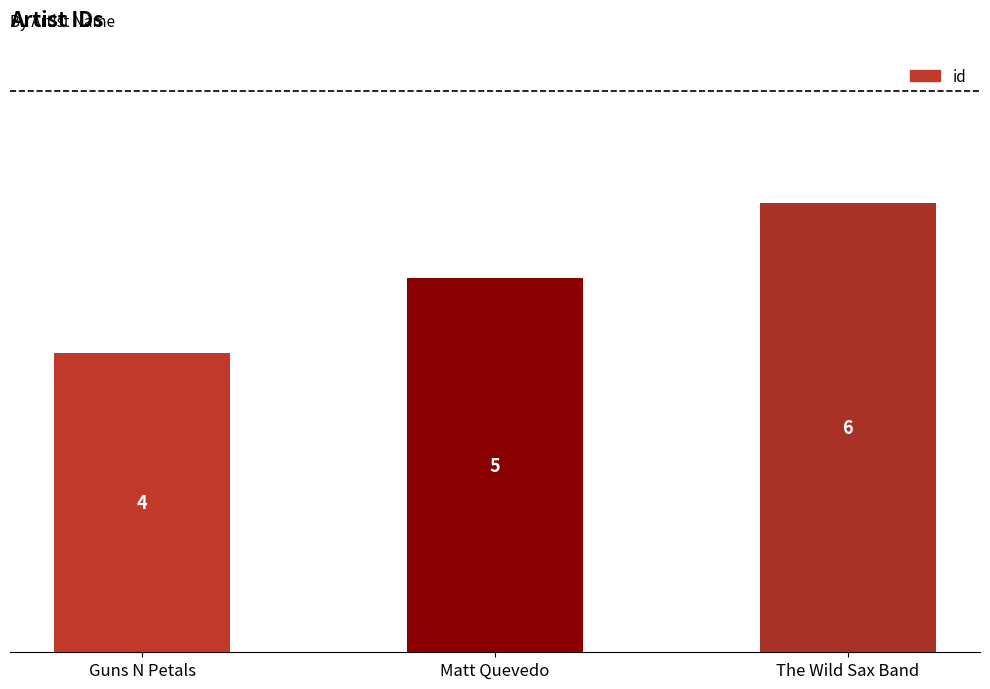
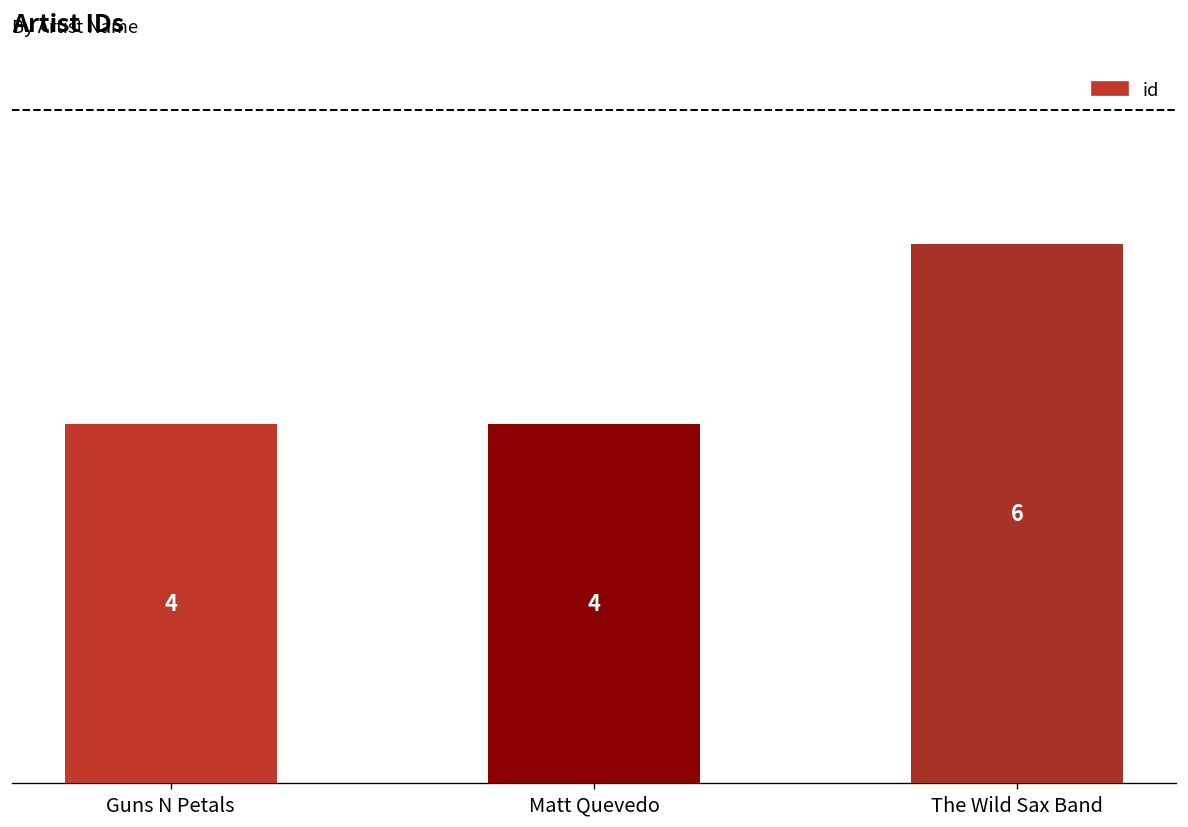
  {
    "Guns N Petals": 4,
-   "Matt Quevedo": 5,
+   "Matt Quevedo": 4,
    "The Wild Sax Band": 6
  }
